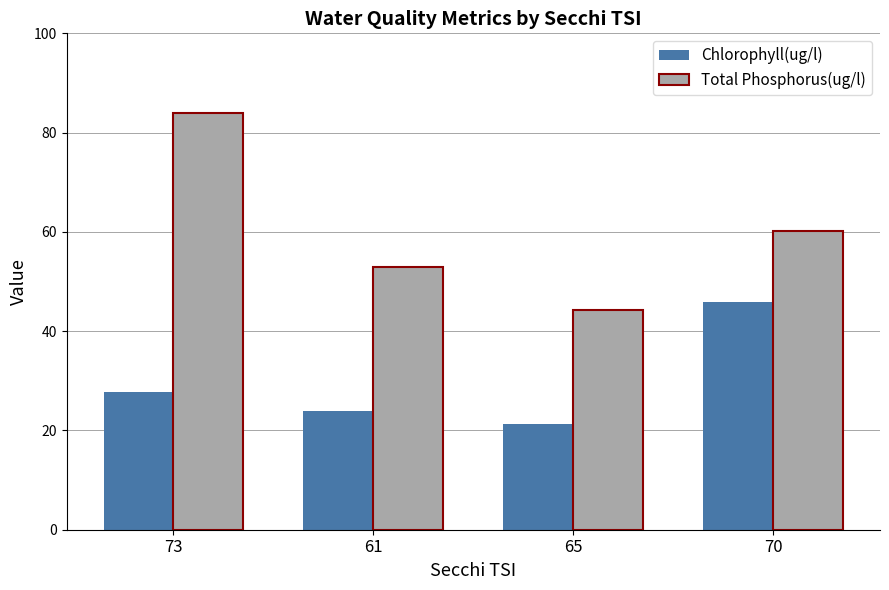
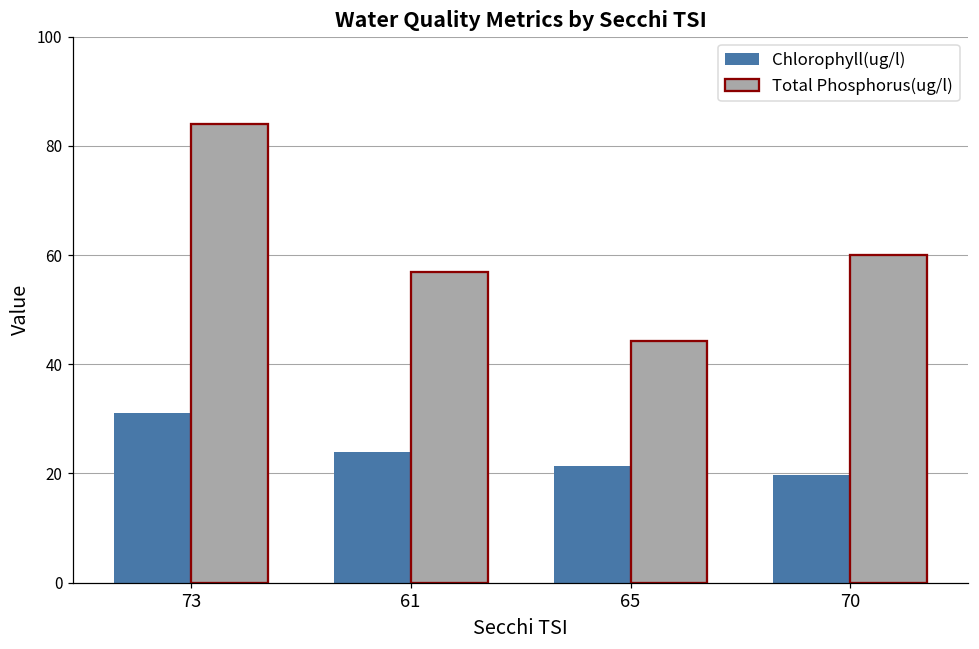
  {
    "Chlorophyll(ug/l)": {
-     "73": 28,
+     "73": 31,
      "61": 24,
      "65": 21,
-     "70": 46
+     "70": 20
    },
    "Total Phosphorus(ug/l)": {
      "73": 84,
-     "61": 53,
+     "61": 57,
      "65": 44,
      "70": 60
    }
  }
